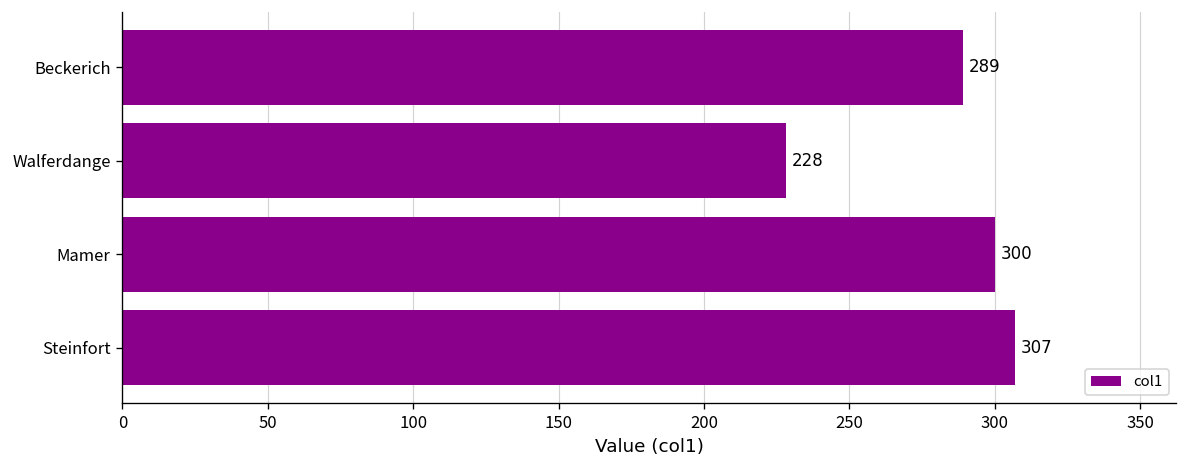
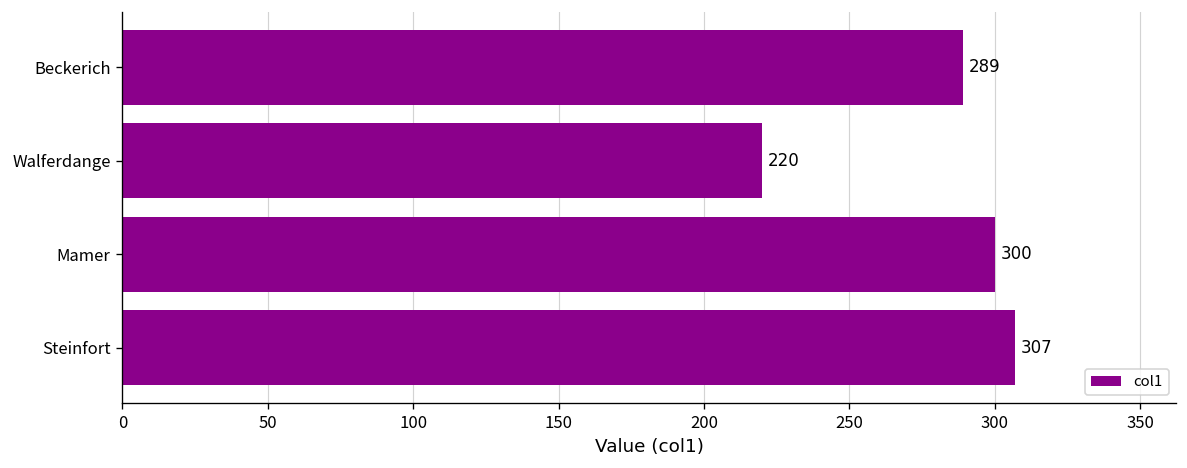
  {
    "Beckerich": 289,
-   "Walferdange": 228,
+   "Walferdange": 220,
    "Mamer": 300,
    "Steinfort": 307
  }
